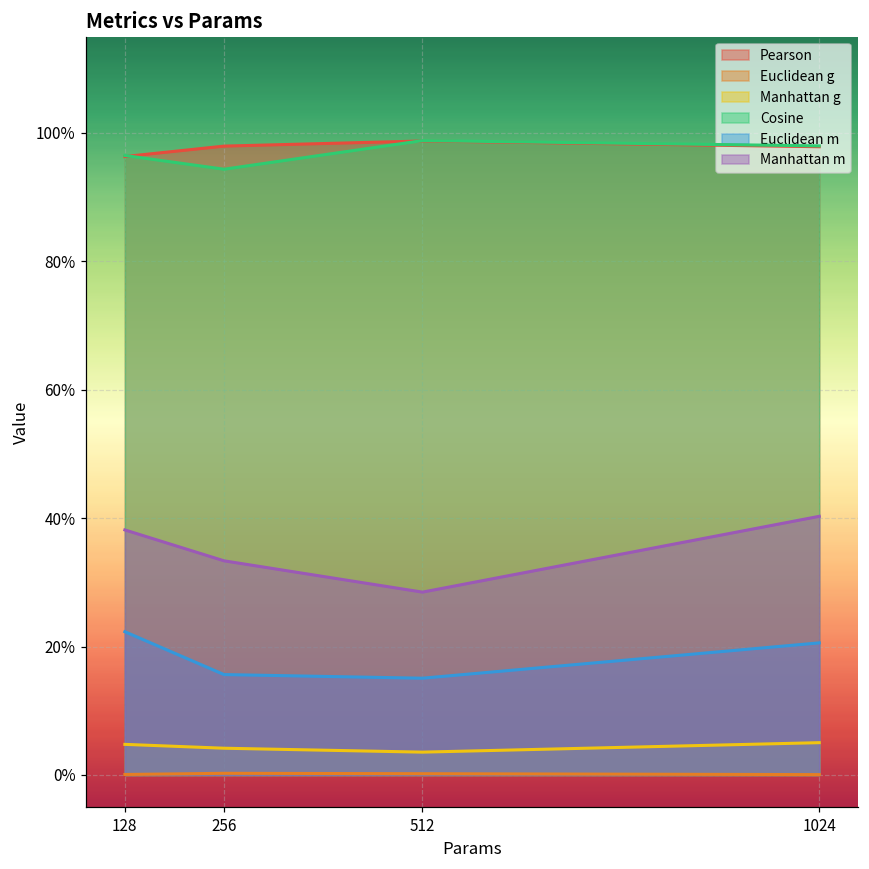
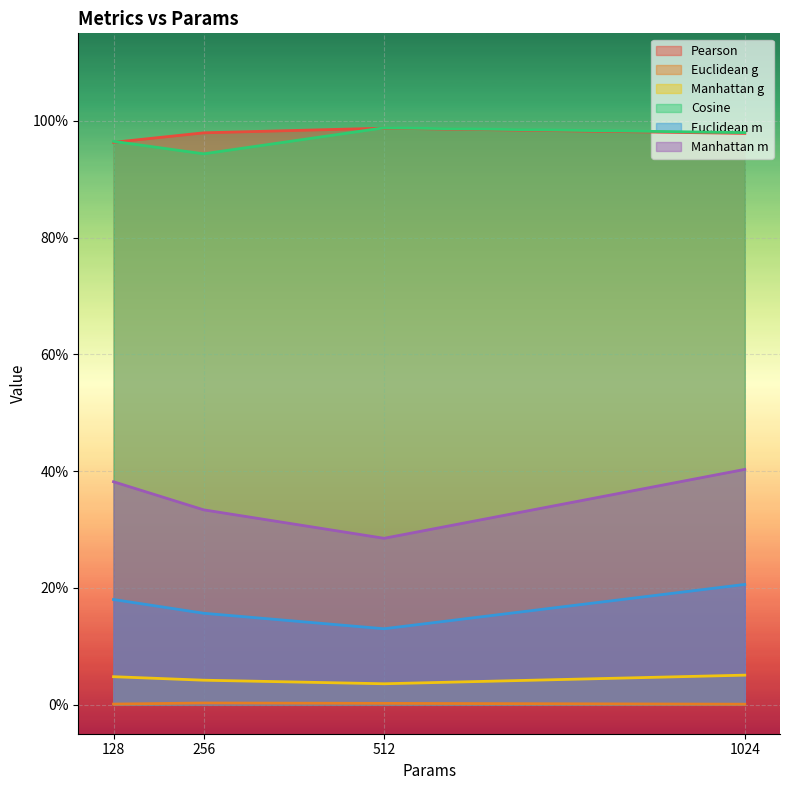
  {
    "Cosine": {
      "256": "94%"
    },
    "Euclidean m": {
-     "128": "22%",
+     "128": "18%",
      "256": "16%",
-     "512": "15%",
+     "512": "13%",
      "1024": "21%"
    },
    "Manhattan m": {
      "128": "38%",
      "256": "33%",
      "512": "28%",
      "1024": "40%"
    }
  }
